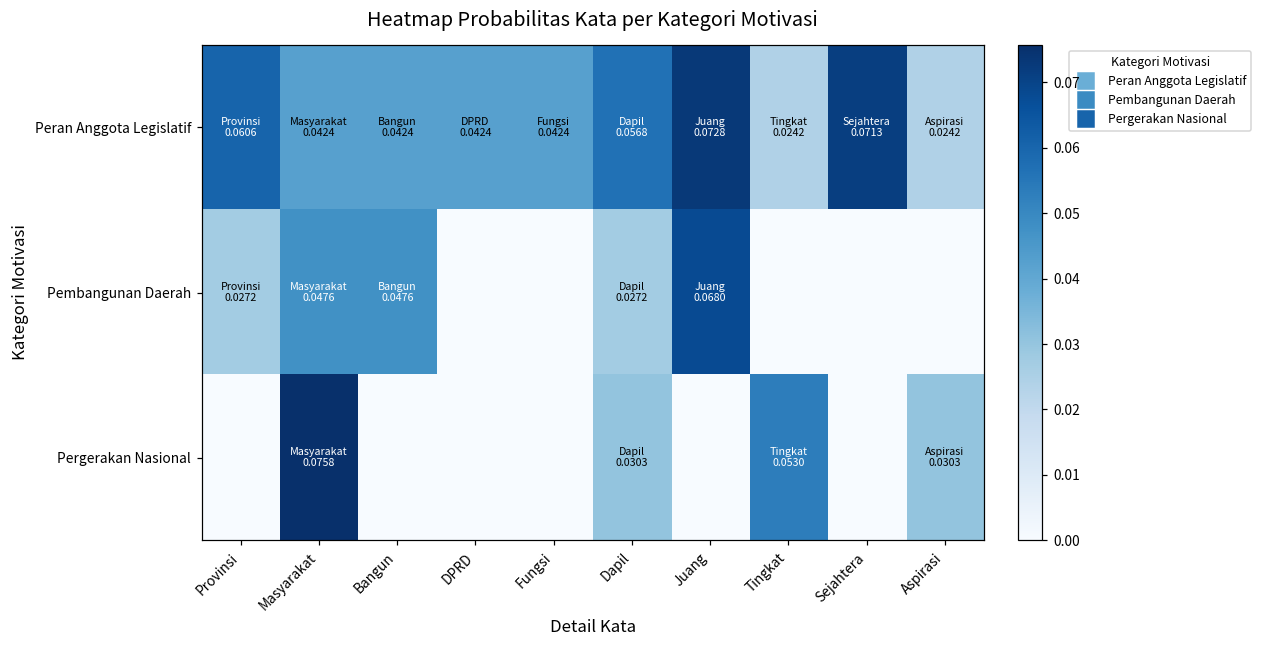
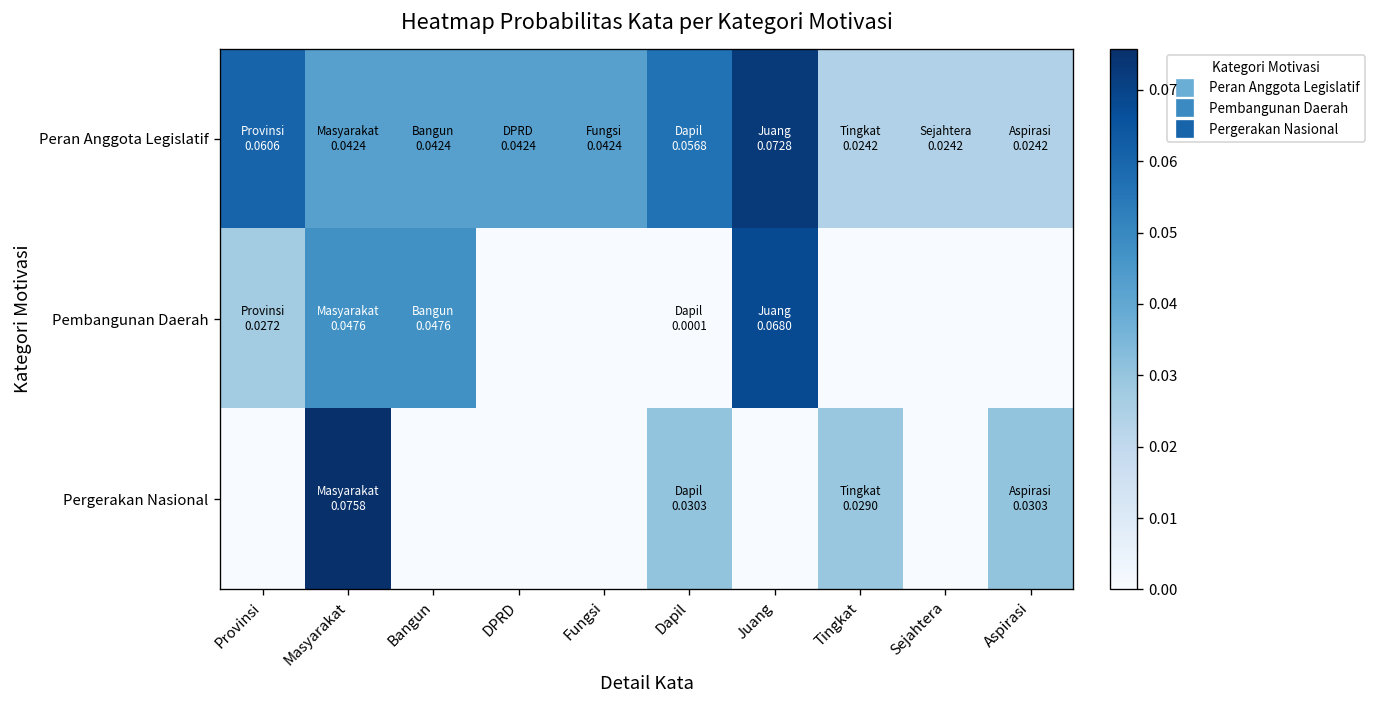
  {
    "Peran Anggota Legislatif": {
      "Provinsi": 0.0606,
      "Masyarakat": 0.0424,
      "Bangun": 0.0424,
      "DPRD": 0.0424,
      "Fungsi": 0.0424,
      "Dapil": 0.0568,
      "Juang": 0.0728,
      "Tingkat": 0.0242,
-     "Sejahtera": 0.0713,
+     "Sejahtera": 0.0242,
      "Aspirasi": 0.0242
    },
    "Pembangunan Daerah": {
      "Provinsi": 0.0272,
      "Masyarakat": 0.0476,
      "Bangun": 0.0476,
-     "Dapil": 0.0272,
+     "Dapil": 0.0001,
      "Juang": 0.0680
    },
    "Pergerakan Nasional": {
      "Masyarakat": 0.0758,
      "Dapil": 0.0303,
-     "Tingkat": 0.0530,
+     "Tingkat": 0.0290,
      "Aspirasi": 0.0303
    }
  }
